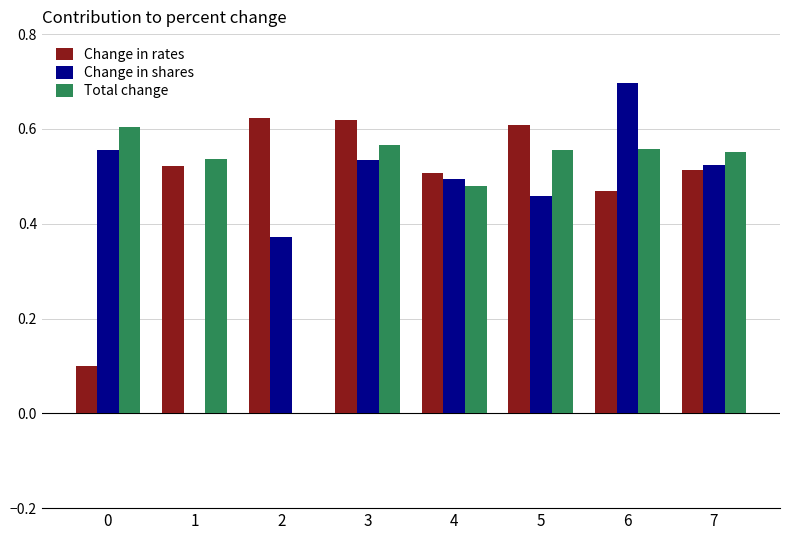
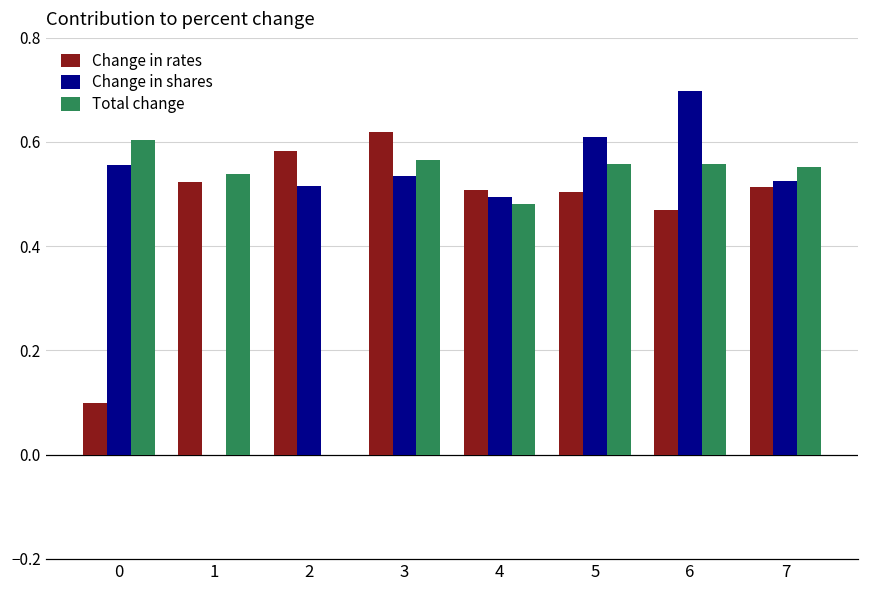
  {
    "Change in rates": {
      "0": 0.10,
      "1": 0.52,
-     "2": 0.62,
+     "2": 0.58,
      "3": 0.62,
      "4": 0.51,
-     "5": 0.61,
+     "5": 0.50,
      "6": 0.47,
      "7": 0.51
    },
    "Change in shares": {
      "0": 0.56,
      "1": 0.00,
-     "2": 0.37,
+     "2": 0.52,
      "3": 0.53,
      "4": 0.49,
-     "5": 0.46,
+     "5": 0.61,
      "6": 0.70,
      "7": 0.52
    },
    "Total change": {
      "0": 0.60,
      "1": 0.54,
      "2": 0.00,
      "3": 0.57,
      "4": 0.48,
      "5": 0.56,
      "6": 0.56,
      "7": 0.55
    }
  }
